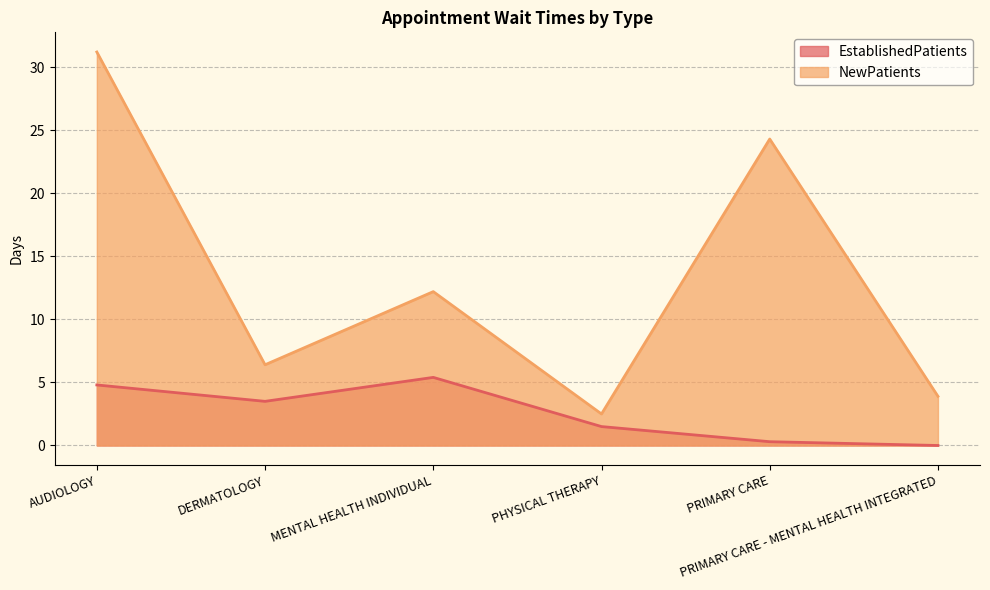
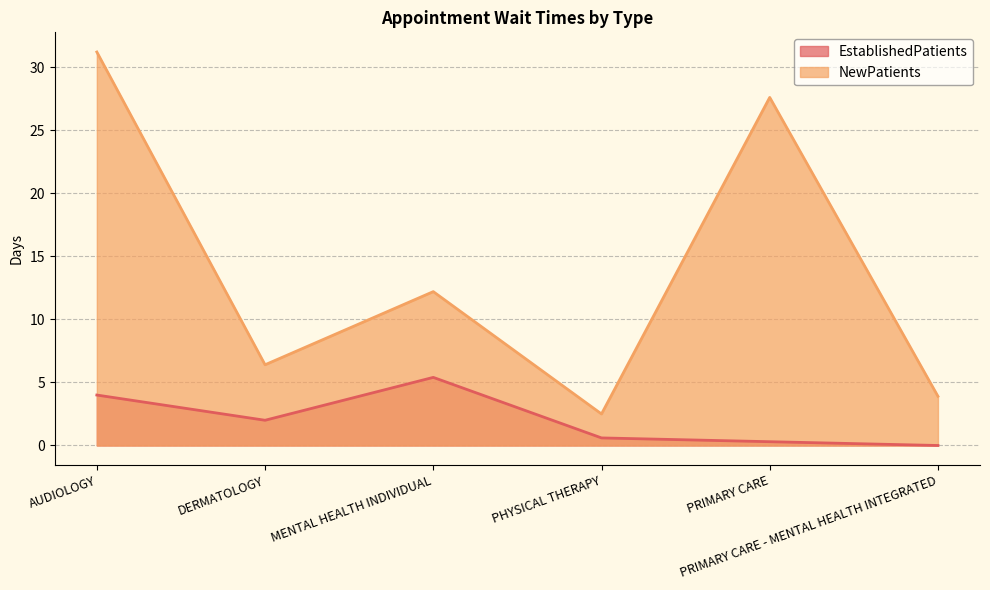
  {
    "EstablishedPatients": {
-     "AUDIOLOGY": 4.8,
-     "DERMATOLOGY": 3.5,
+     "AUDIOLOGY": 4.0,
+     "DERMATOLOGY": 2.0,
      "MENTAL HEALTH INDIVIDUAL": 5.4,
-     "PHYSICAL THERAPY": 1.5,
+     "PHYSICAL THERAPY": 0.6,
      "PRIMARY CARE": 0.3,
      "PRIMARY CARE - MENTAL HEALTH INTEGRATED": 0.0
    },
    "NewPatients": {
      "AUDIOLOGY": 31.2,
      "DERMATOLOGY": 6.4,
      "MENTAL HEALTH INDIVIDUAL": 12.2,
      "PHYSICAL THERAPY": 2.5,
-     "PRIMARY CARE": 24.3,
+     "PRIMARY CARE": 27.6,
      "PRIMARY CARE - MENTAL HEALTH INTEGRATED": 3.9
    }
  }
